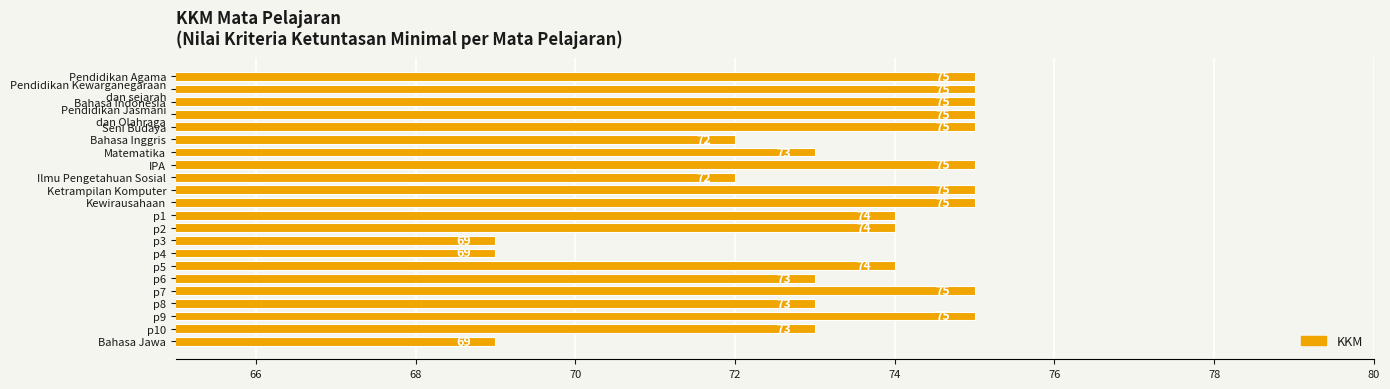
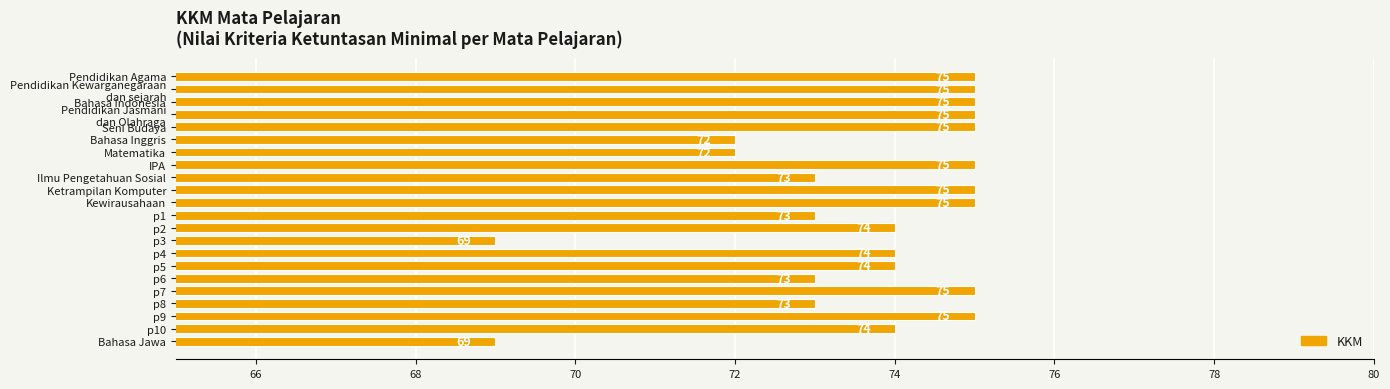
  {
    "Pendidikan Jasmani dan Olahraga": 75,
    "Bahasa Inggris": 72,
-   "Matematika": 73,
+   "Matematika": 72,
    "IPA": 75,
-   "Ilmu Pengetahuan Sosial": 72,
+   "Ilmu Pengetahuan Sosial": 73,
    "Ketrampilan Komputer": 75,
    "Kewirausahaan": 75,
-   "p1": 74,
+   "p1": 73,
    "p2": 74,
-   "p4": 69,
+   "p4": 74,
    "p5": 74,
    "p6": 73,
    "p7": 75,
    "p8": 73,
-   "p10": 73
+   "p10": 74
  }
